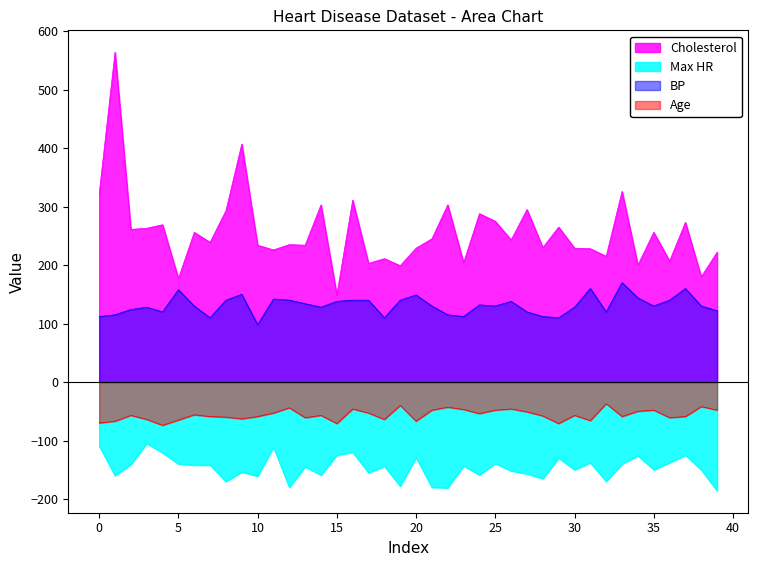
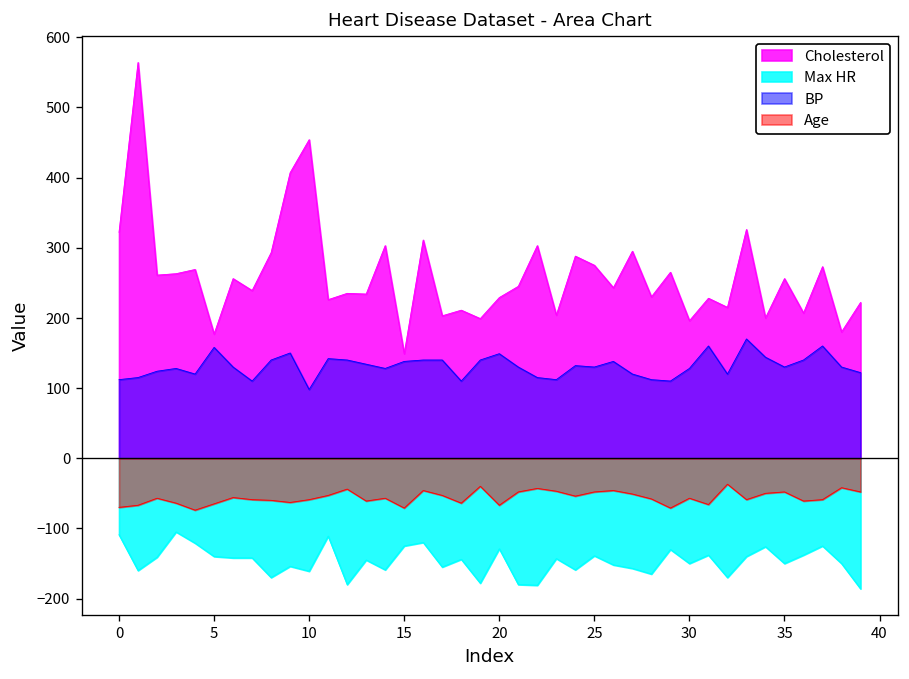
  {
    "Cholesterol": {
      "0": 320,
      "5": 180,
-     "10": 230,
+     "10": 450,
      "15": 150,
      "20": 230,
      "25": 280,
-     "30": 230,
+     "30": 200,
      "35": 260
    },
    "BP": {
      "0": 110,
      "5": 160,
      "10": 100,
      "15": 140,
      "20": 150,
      "25": 130,
      "30": 130,
      "35": 130
    }
  }
